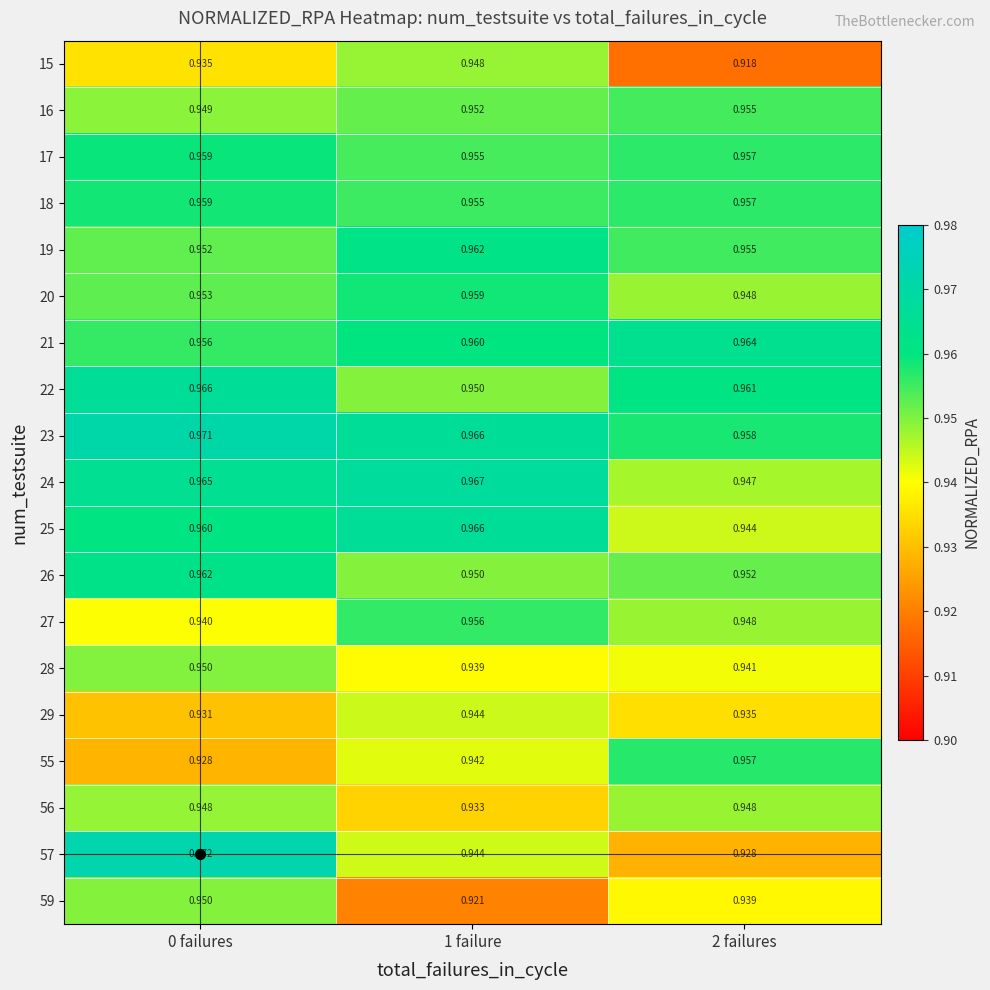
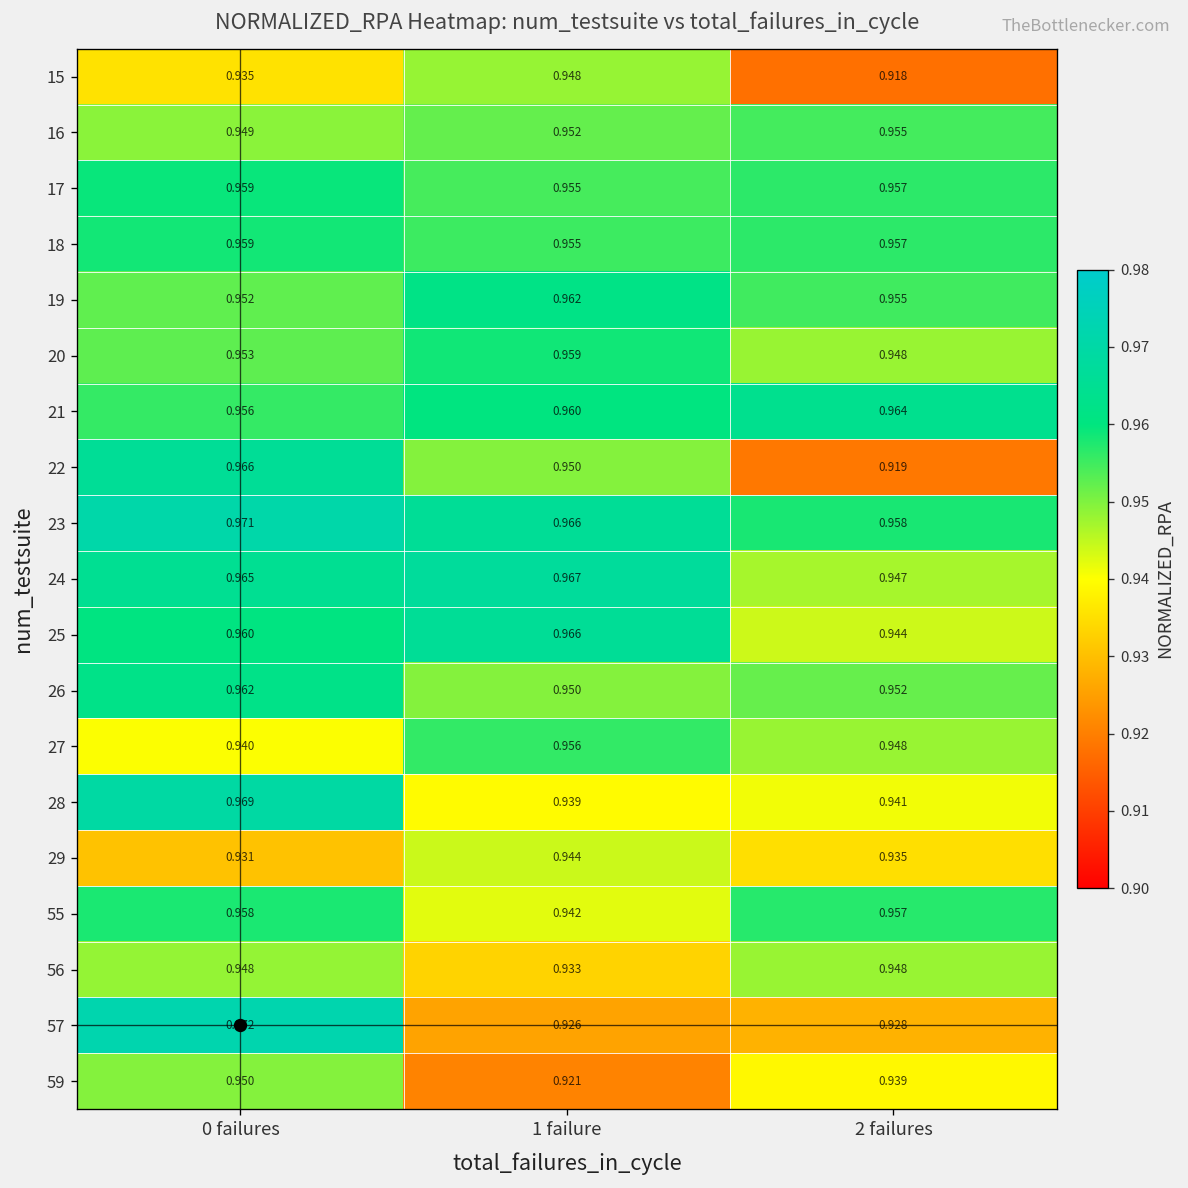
  {
    "15": {
      "0 failures": 0.935,
      "1 failure": 0.948,
      "2 failures": 0.918
    },
    "16": {
      "0 failures": 0.949,
      "1 failure": 0.952,
      "2 failures": 0.955
    },
    "17": {
      "0 failures": 0.959,
      "1 failure": 0.955,
      "2 failures": 0.957
    },
    "18": {
      "0 failures": 0.959,
      "1 failure": 0.955,
      "2 failures": 0.957
    },
    "19": {
      "0 failures": 0.952,
      "1 failure": 0.962,
      "2 failures": 0.955
    },
    "20": {
      "0 failures": 0.953,
      "1 failure": 0.959,
      "2 failures": 0.948
    },
    "21": {
      "0 failures": 0.956,
      "1 failure": 0.960,
      "2 failures": 0.964
    },
    "22": {
      "0 failures": 0.966,
      "1 failure": 0.950,
-     "2 failures": 0.961
+     "2 failures": 0.919
    },
    "23": {
      "0 failures": 0.971,
      "1 failure": 0.966,
      "2 failures": 0.958
    },
    "24": {
      "0 failures": 0.965,
      "1 failure": 0.967,
      "2 failures": 0.947
    },
    "25": {
      "0 failures": 0.960,
      "1 failure": 0.966,
      "2 failures": 0.944
    },
    "26": {
      "0 failures": 0.962,
      "1 failure": 0.950,
      "2 failures": 0.952
    },
    "27": {
      "0 failures": 0.940,
      "1 failure": 0.956,
      "2 failures": 0.948
    },
    "28": {
-     "0 failures": 0.950,
+     "0 failures": 0.969,
      "1 failure": 0.939,
      "2 failures": 0.941
    },
    "29": {
      "0 failures": 0.931,
      "1 failure": 0.944,
      "2 failures": 0.935
    },
    "55": {
-     "0 failures": 0.928,
+     "0 failures": 0.958,
      "1 failure": 0.942,
      "2 failures": 0.957
    },
    "56": {
      "0 failures": 0.948,
      "1 failure": 0.933,
      "2 failures": 0.948
    },
    "57": {
-     "1 failure": 0.944,
+     "1 failure": 0.926,
      "2 failures": 0.928
    },
    "59": {
      "0 failures": 0.950,
      "1 failure": 0.921,
      "2 failures": 0.939
    }
  }
